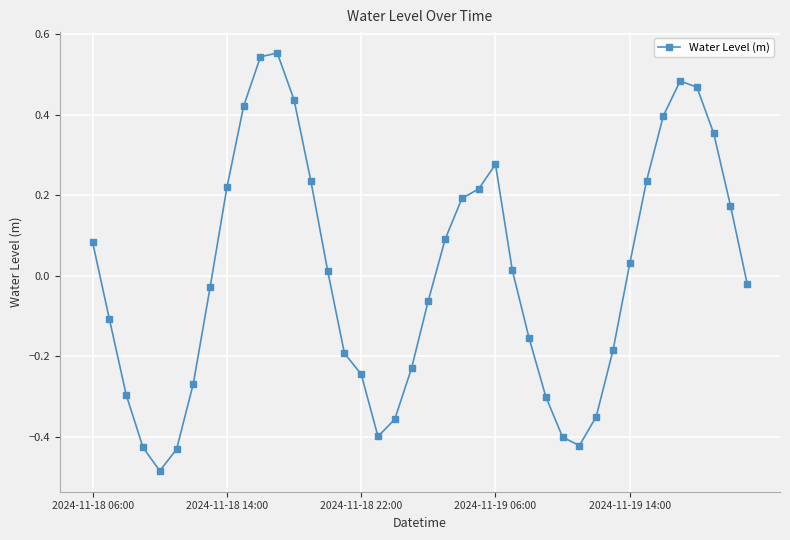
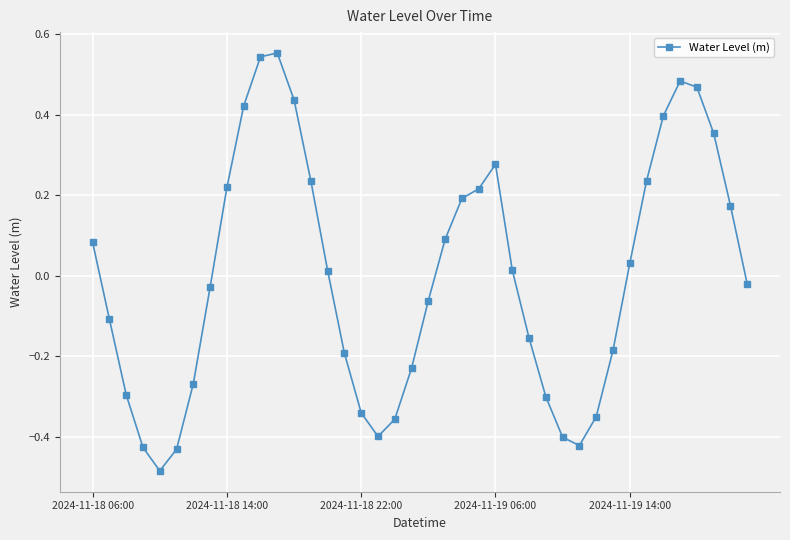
  {
    "2024-11-18 06:00": 0.08,
    "2024-11-18 14:00": 0.22,
-   "2024-11-18 22:00": -0.24,
+   "2024-11-18 22:00": -0.34,
    "2024-11-19 06:00": 0.28,
    "2024-11-19 14:00": 0.03
  }
